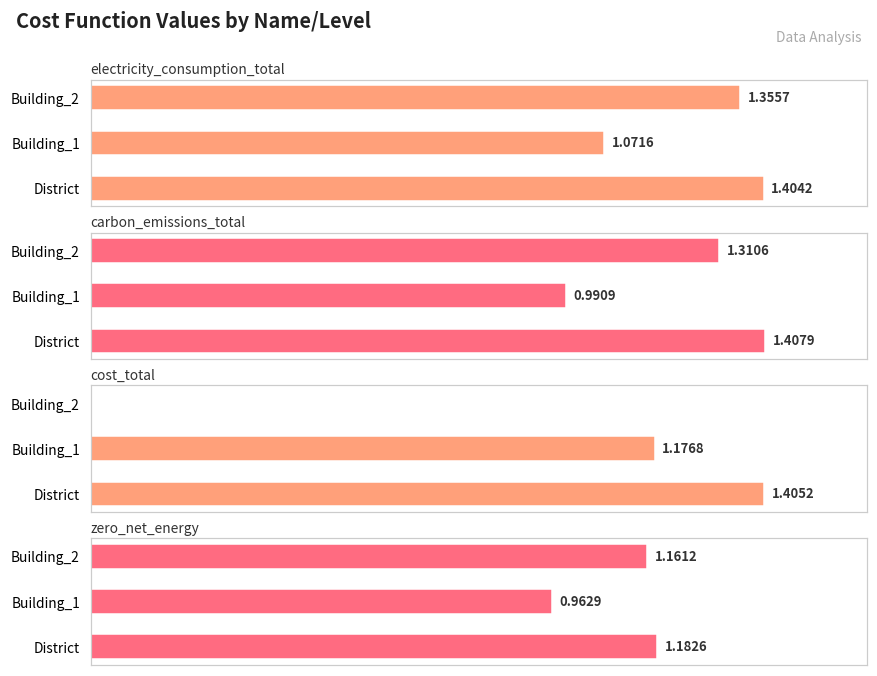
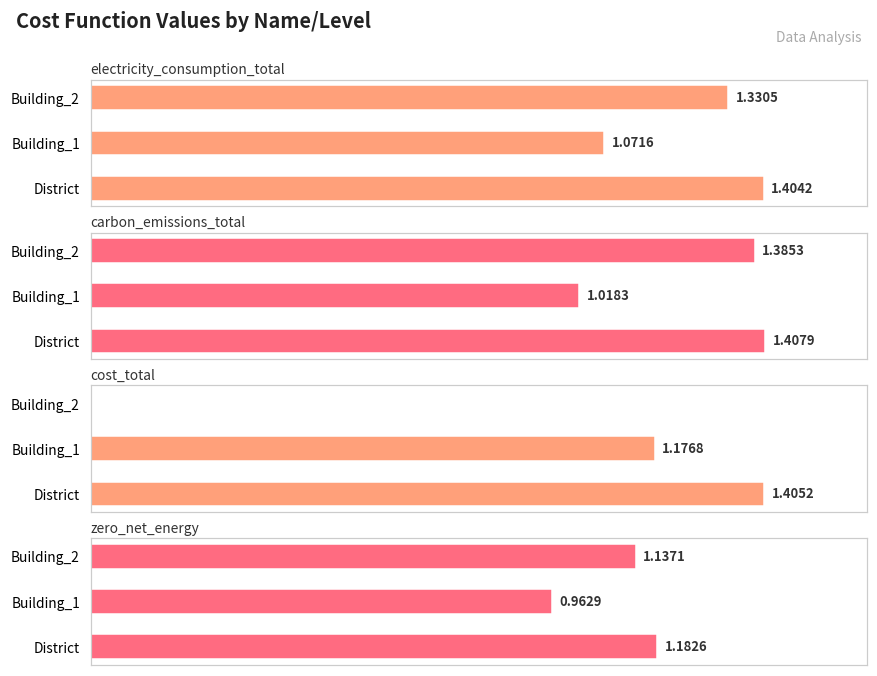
  {
    "electricity_consumption_total": {
-     "Building_2": 1.3557,
+     "Building_2": 1.3305,
      "Building_1": 1.0716,
      "District": 1.4042
    },
    "carbon_emissions_total": {
-     "Building_2": 1.3106,
-     "Building_1": 0.9909,
+     "Building_2": 1.3853,
+     "Building_1": 1.0183,
      "District": 1.4079
    },
    "cost_total": {
      "Building_1": 1.1768,
      "District": 1.4052
    },
    "zero_net_energy": {
-     "Building_2": 1.1612,
+     "Building_2": 1.1371,
      "Building_1": 0.9629,
      "District": 1.1826
    }
  }
